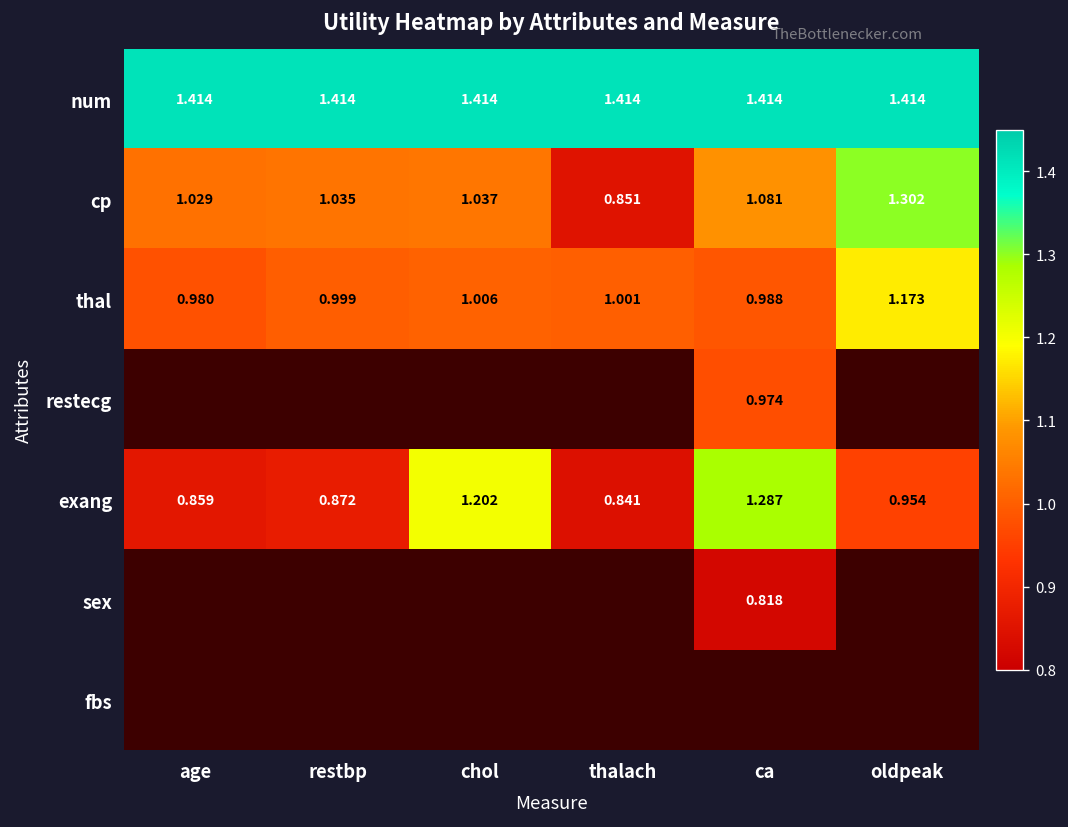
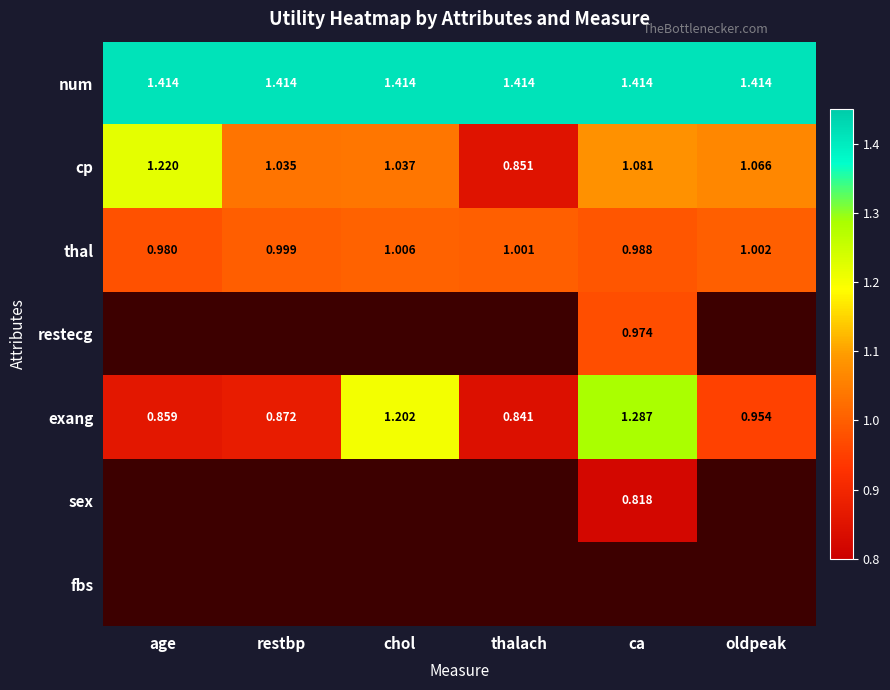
  {
    "num": {
      "age": 1.414,
      "restbp": 1.414,
      "chol": 1.414,
      "thalach": 1.414,
      "ca": 1.414,
      "oldpeak": 1.414
    },
    "cp": {
-     "age": 1.029,
+     "age": 1.220,
      "restbp": 1.035,
      "chol": 1.037,
      "thalach": 0.851,
      "ca": 1.081,
-     "oldpeak": 1.302
+     "oldpeak": 1.066
    },
    "thal": {
      "age": 0.980,
      "restbp": 0.999,
      "chol": 1.006,
      "thalach": 1.001,
      "ca": 0.988,
-     "oldpeak": 1.173
+     "oldpeak": 1.002
    },
    "restecg": {
      "ca": 0.974
    },
    "exang": {
      "age": 0.859,
      "restbp": 0.872,
      "chol": 1.202,
      "thalach": 0.841,
      "ca": 1.287,
      "oldpeak": 0.954
    },
    "sex": {
      "ca": 0.818
    }
  }
